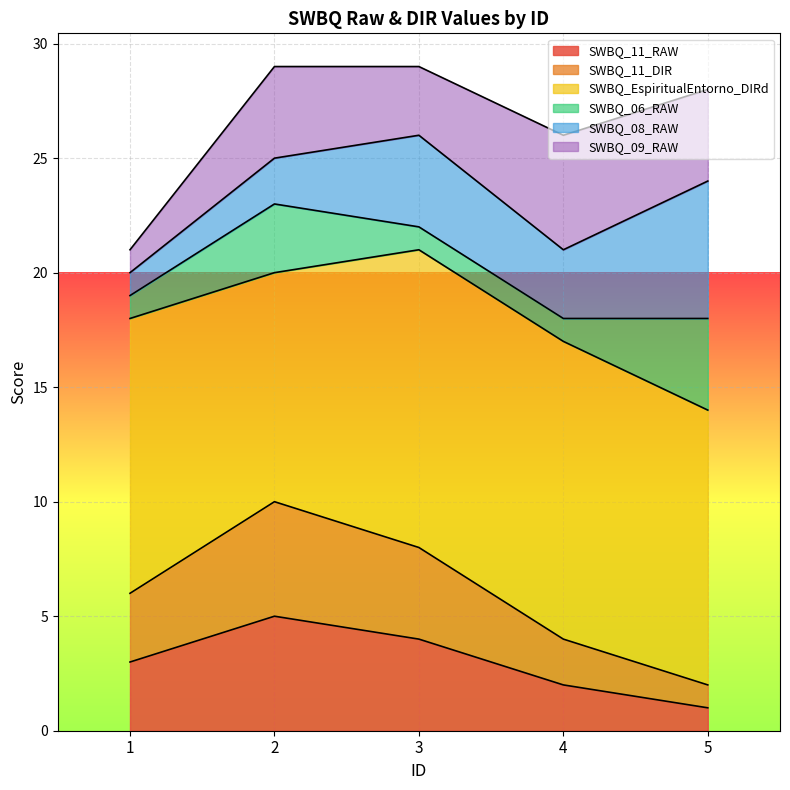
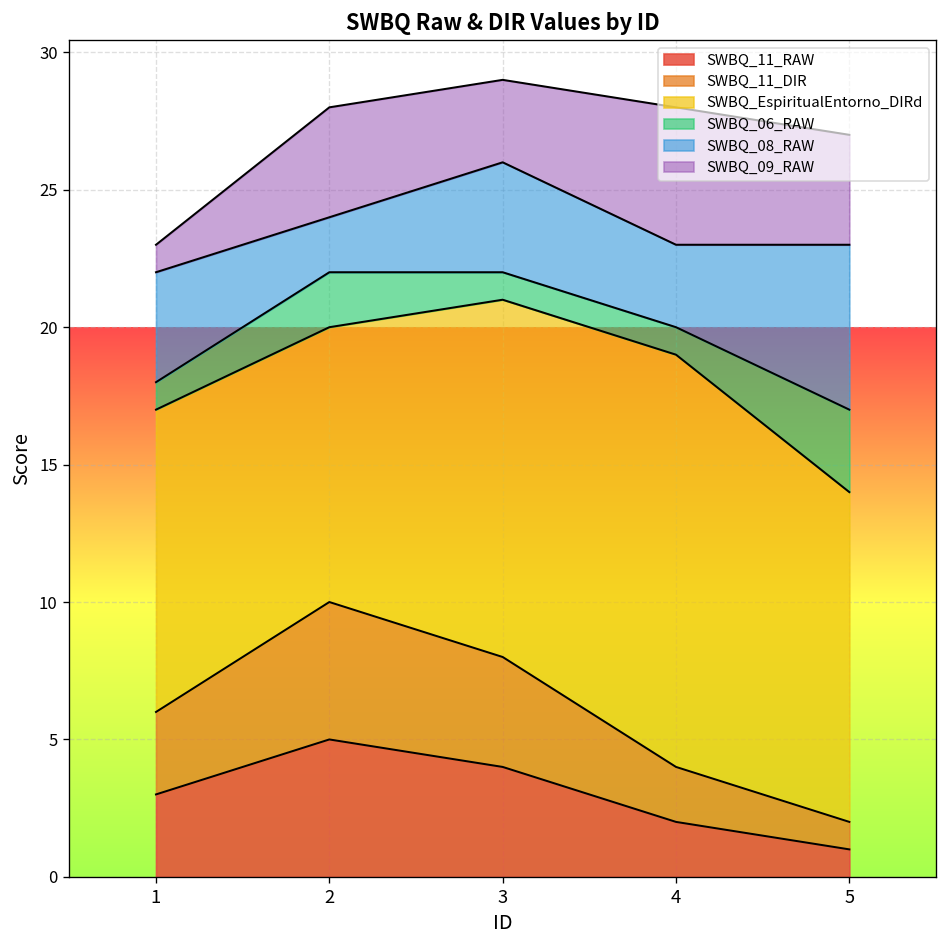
  {
    "SWBQ_EspiritualEntorno_DIRd": {
-     "1": 12,
+     "1": 11,
      "2": 10,
      "3": 13,
-     "4": 13,
+     "4": 15,
      "5": 12
    },
    "SWBQ_06_RAW": {
      "1": 1,
-     "2": 3,
+     "2": 2,
      "3": 1,
      "4": 1,
-     "5": 4
+     "5": 3
    },
    "SWBQ_08_RAW": {
-     "1": 1,
+     "1": 4,
      "2": 2,
      "3": 4,
      "4": 3,
      "5": 6
    },
    "SWBQ_09_RAW": {
      "1": 1,
      "2": 4,
      "3": 3
    }
  }
